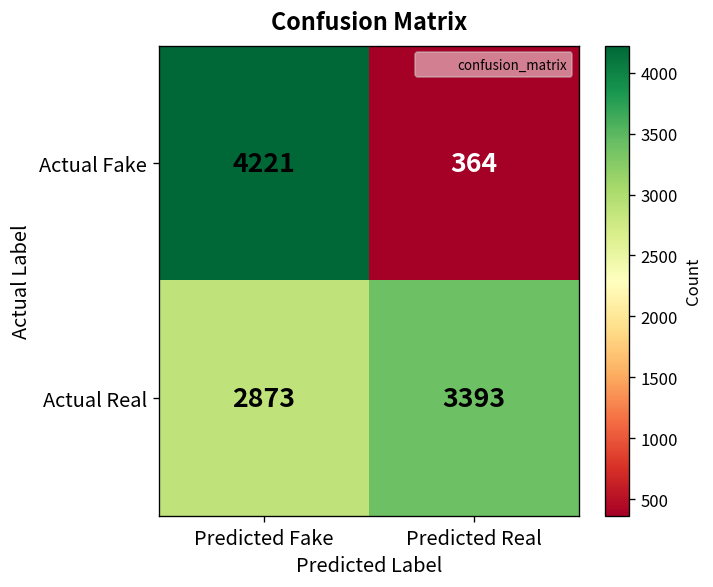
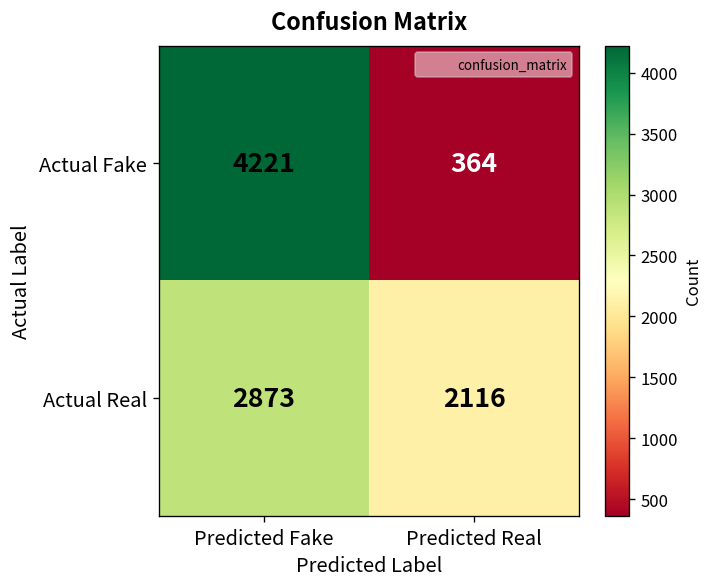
  {
    "Actual Fake": {
      "Predicted Fake": 4221,
      "Predicted Real": 364
    },
    "Actual Real": {
      "Predicted Fake": 2873,
-     "Predicted Real": 3393
+     "Predicted Real": 2116
    }
  }
